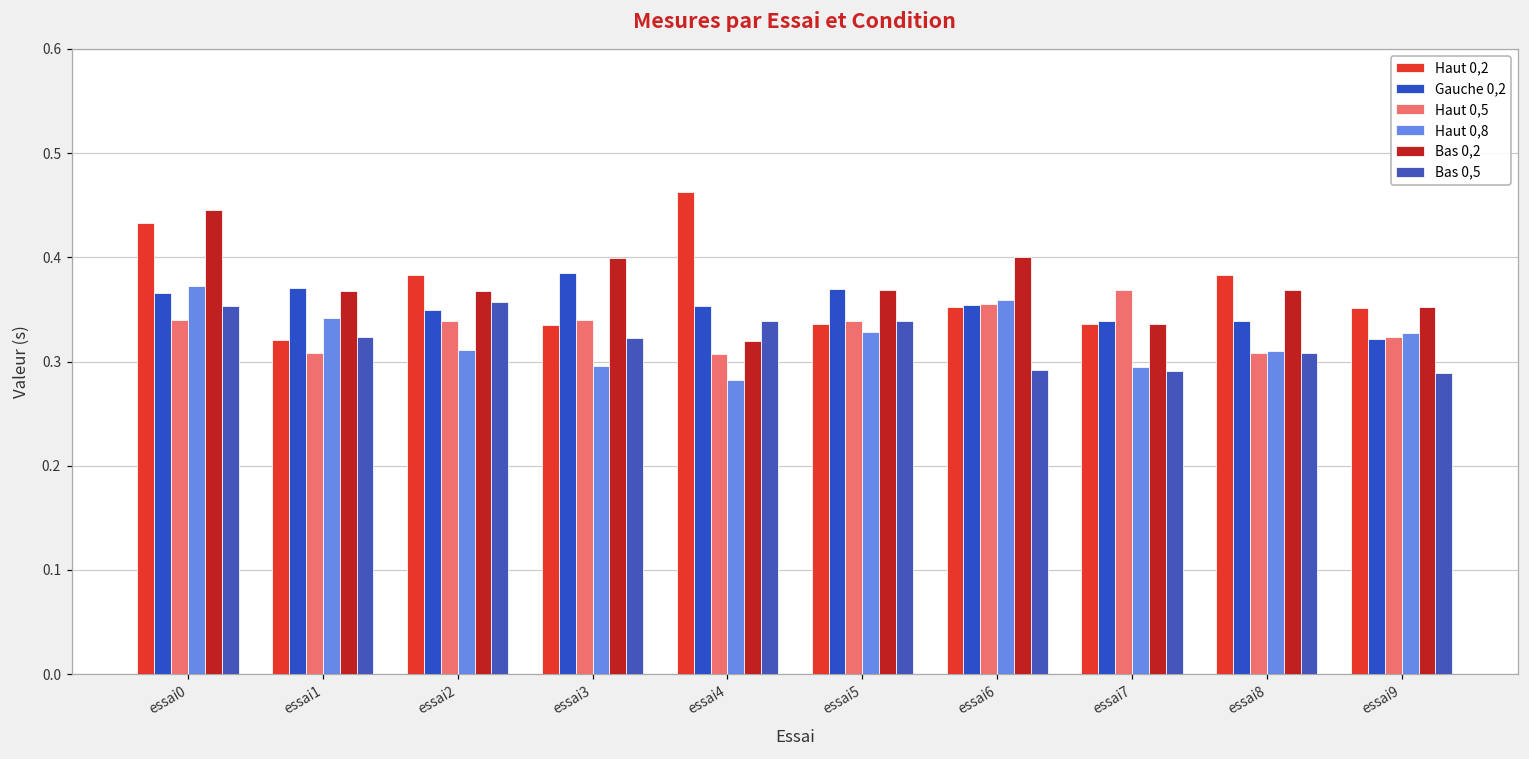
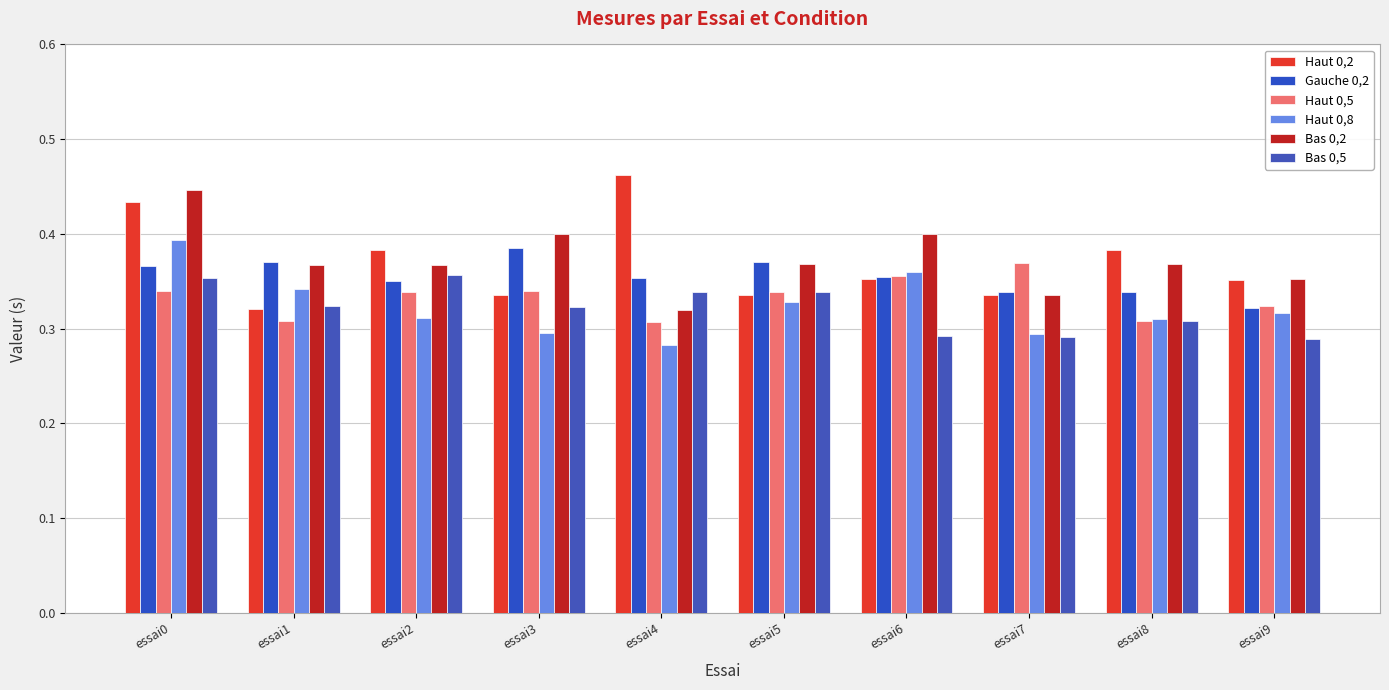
  {
    "Haut 0,5": {
      "essai0": 0.34,
      "essai1": 0.31,
      "essai2": 0.34,
      "essai3": 0.34,
      "essai4": 0.31,
      "essai5": 0.34,
      "essai6": 0.36,
      "essai7": 0.37,
      "essai8": 0.31,
      "essai9": 0.32
    },
    "Haut 0,8": {
-     "essai0": 0.37,
+     "essai0": 0.39,
      "essai1": 0.34,
      "essai2": 0.31,
      "essai3": 0.30,
      "essai4": 0.28,
      "essai5": 0.33,
      "essai6": 0.36,
      "essai7": 0.29,
      "essai8": 0.31,
-     "essai9": 0.33
+     "essai9": 0.32
    }
  }
